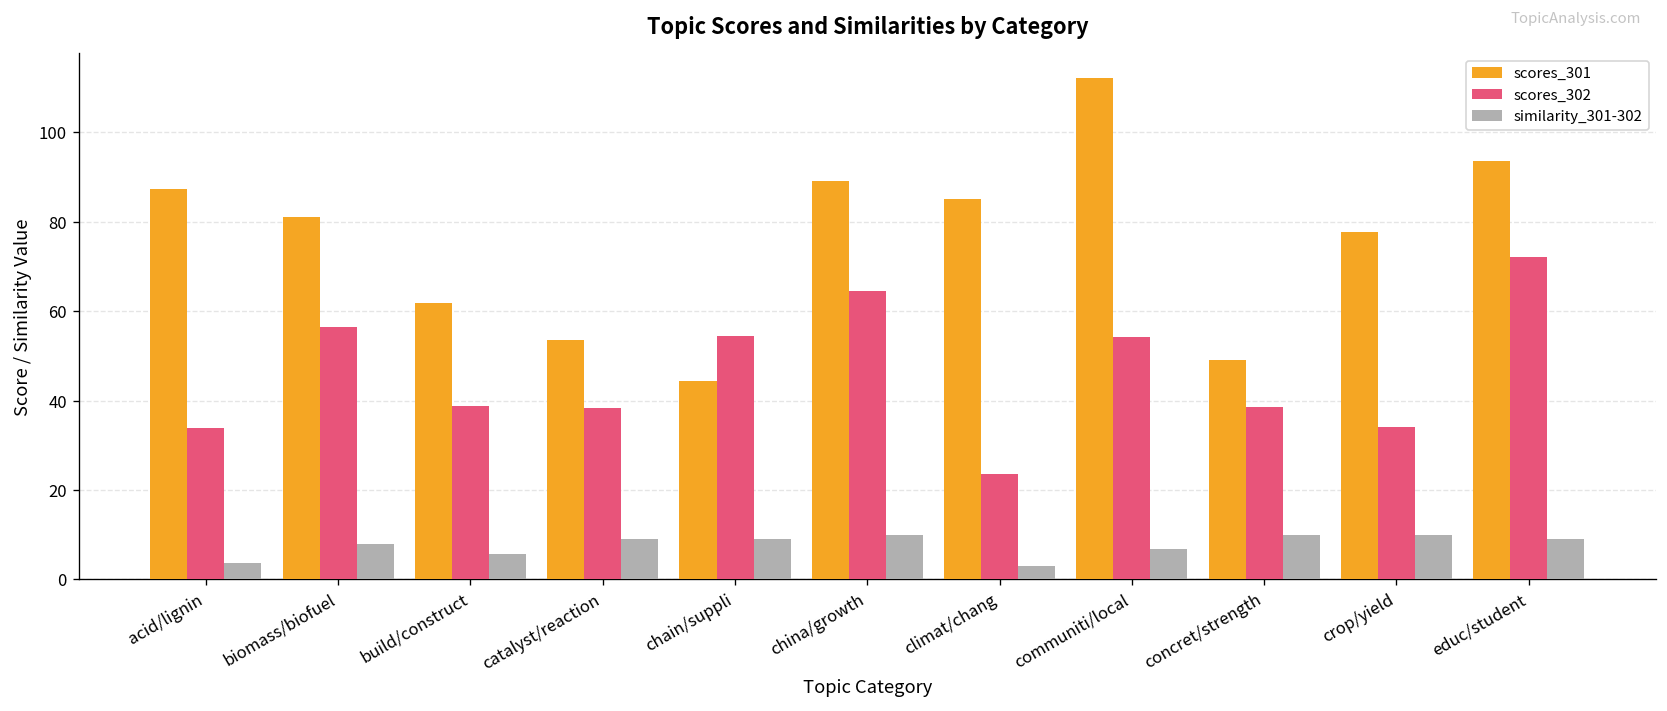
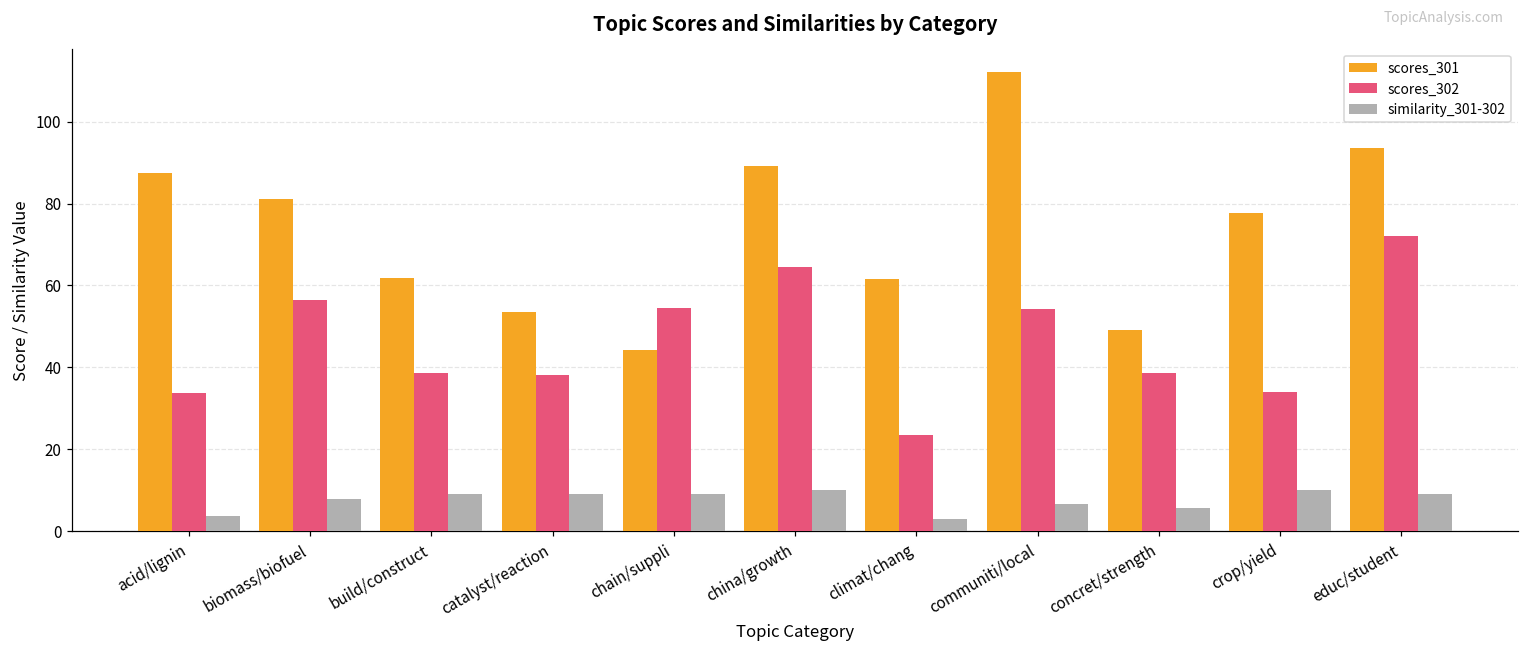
  {
    "scores_301": {
      "acid/lignin": 87,
      "biomass/biofuel": 81,
      "build/construct": 62,
      "catalyst/reaction": 53,
      "chain/suppli": 44,
      "china/growth": 89,
-     "climat/chang": 85,
+     "climat/chang": 62,
      "communiti/local": 112,
      "concret/strength": 49,
      "crop/yield": 78,
      "educ/student": 94
    },
    "scores_302": {
      "acid/lignin": 34,
      "biomass/biofuel": 56,
      "build/construct": 39,
      "catalyst/reaction": 38,
      "chain/suppli": 55,
      "china/growth": 65,
      "climat/chang": 23,
      "communiti/local": 54,
      "concret/strength": 39,
      "crop/yield": 34,
      "educ/student": 72
    },
    "similarity_301-302": {
      "acid/lignin": 4,
      "biomass/biofuel": 8,
-     "build/construct": 6,
+     "build/construct": 9,
      "catalyst/reaction": 9,
      "chain/suppli": 9,
      "china/growth": 10,
      "climat/chang": 3,
      "communiti/local": 7,
-     "concret/strength": 10,
+     "concret/strength": 6,
      "crop/yield": 10,
      "educ/student": 9
    }
  }
